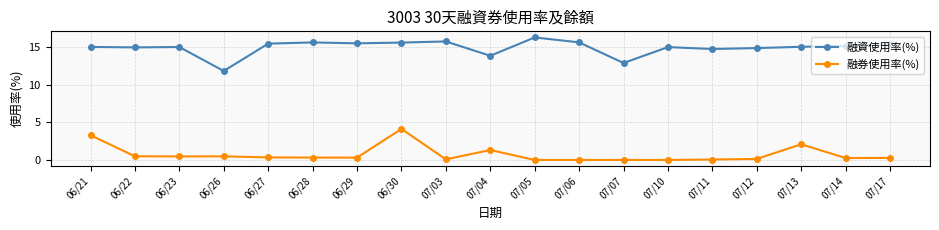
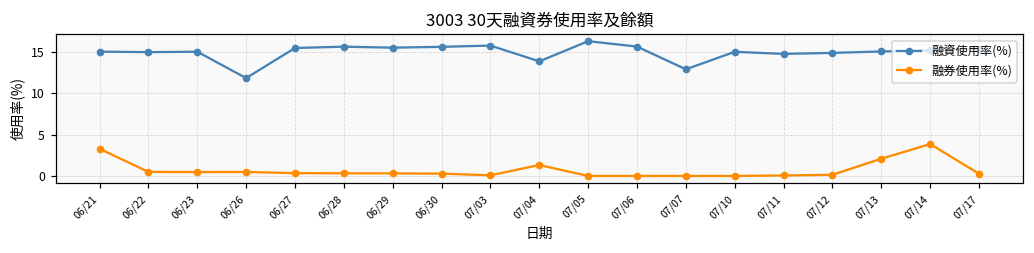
  {
    "融資使用率(%)": {
      "06/21": 15,
      "06/22": 15,
      "06/23": 15,
      "06/26": 12,
      "06/27": 15,
      "06/28": 16,
      "06/29": 15,
      "06/30": 16,
      "07/03": 16,
      "07/04": 14,
      "07/05": 16,
      "07/06": 16,
      "07/07": 13,
      "07/10": 15,
      "07/11": 15,
      "07/12": 15,
      "07/13": 15
    },
    "融券使用率(%)": {
      "06/21": 3,
      "06/22": 0,
      "06/23": 0,
      "06/26": 0,
      "06/27": 0,
      "06/28": 0,
      "06/29": 0,
-     "06/30": 4,
+     "06/30": 0,
      "07/03": 0,
      "07/04": 1,
      "07/05": 0,
      "07/06": 0,
      "07/07": 0,
      "07/10": 0,
      "07/11": 0,
      "07/12": 0,
      "07/13": 2,
-     "07/14": 0,
+     "07/14": 4,
      "07/17": 0
    }
  }
